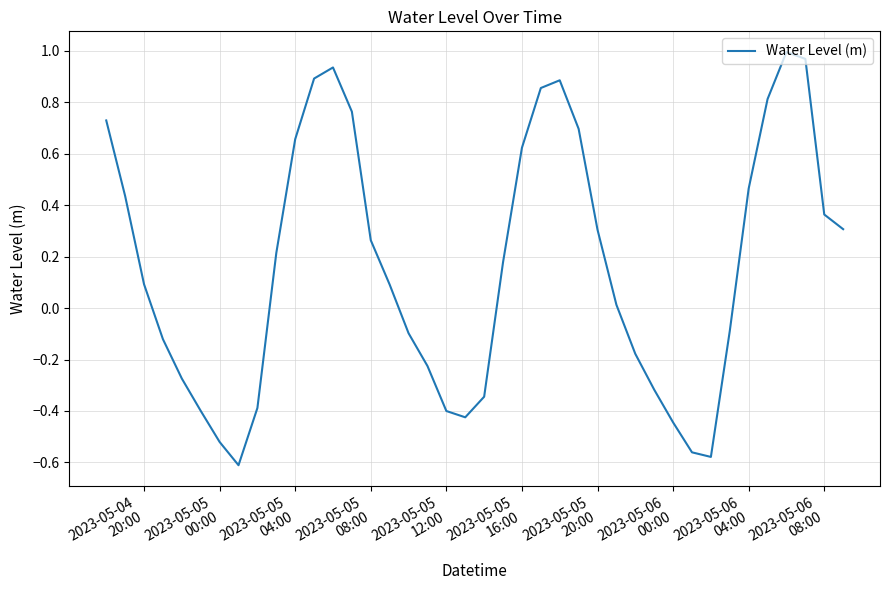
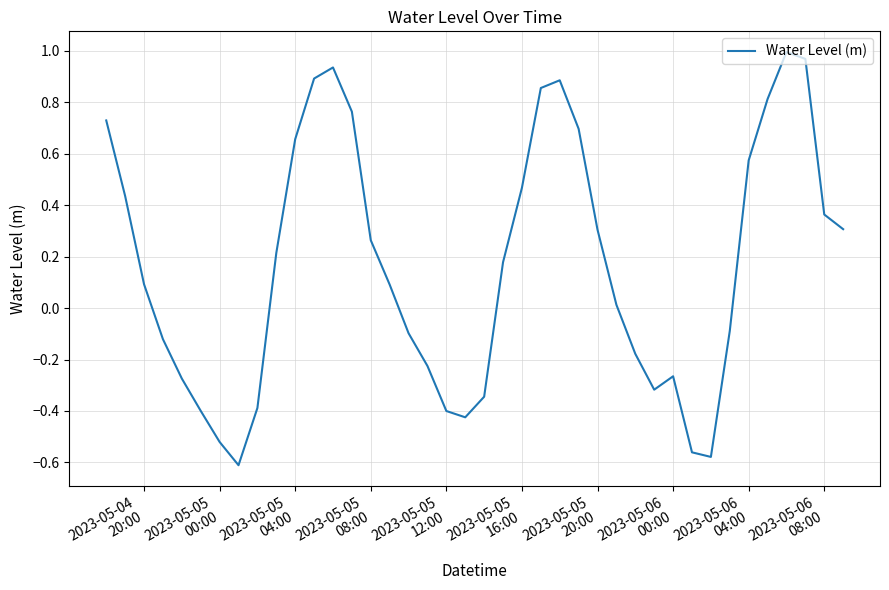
  {
    "2023-05-04 20:00": 0.09,
    "2023-05-05 00:00": -0.52,
    "2023-05-05 04:00": 0.66,
    "2023-05-05 08:00": 0.26,
    "2023-05-05 12:00": -0.40,
-   "2023-05-05 16:00": 0.62,
+   "2023-05-05 16:00": 0.47,
    "2023-05-05 20:00": 0.30,
-   "2023-05-06 00:00": -0.44,
-   "2023-05-06 04:00": 0.46,
+   "2023-05-06 00:00": -0.27,
+   "2023-05-06 04:00": 0.57,
    "2023-05-06 08:00": 0.36
  }
